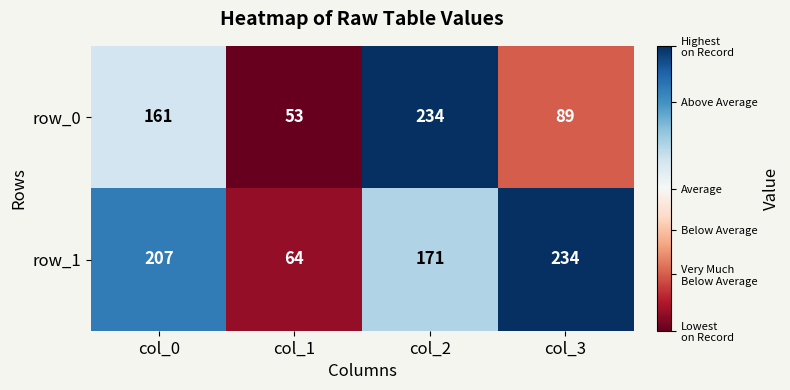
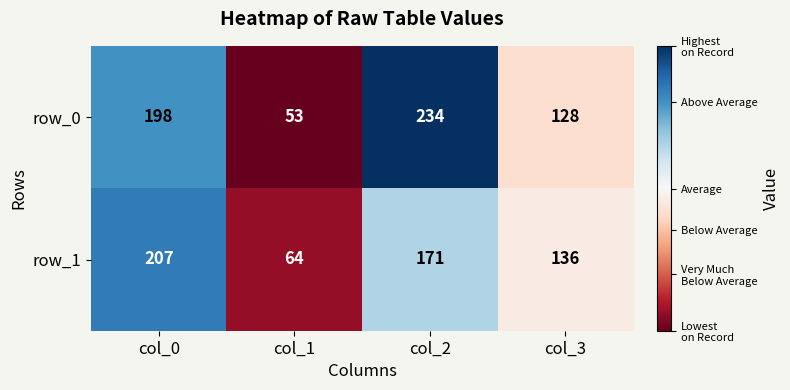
  {
    "row_0": {
-     "col_0": 161,
+     "col_0": 198,
      "col_1": 53,
      "col_2": 234,
-     "col_3": 89
+     "col_3": 128
    },
    "row_1": {
      "col_0": 207,
      "col_1": 64,
      "col_2": 171,
-     "col_3": 234
+     "col_3": 136
    }
  }
